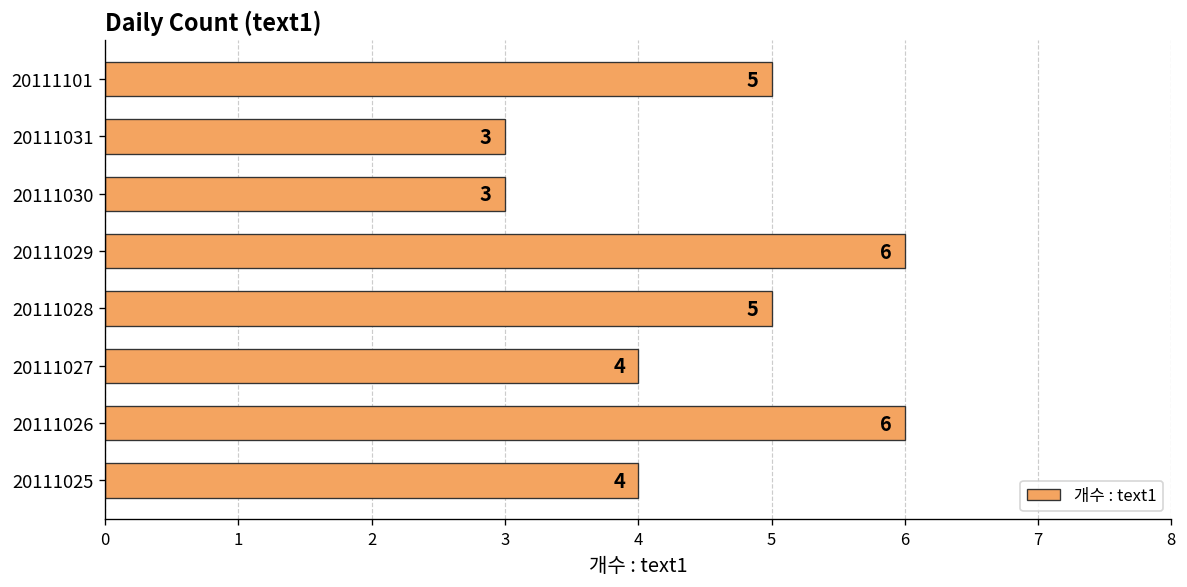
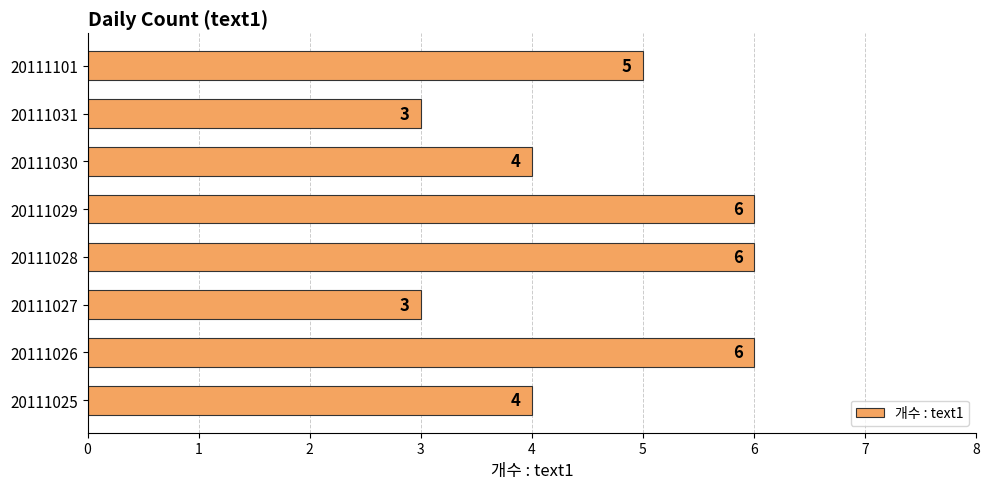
  {
    "20111101": 5,
    "20111031": 3,
-   "20111030": 3,
+   "20111030": 4,
    "20111029": 6,
-   "20111028": 5,
-   "20111027": 4,
+   "20111028": 6,
+   "20111027": 3,
    "20111026": 6,
    "20111025": 4
  }
